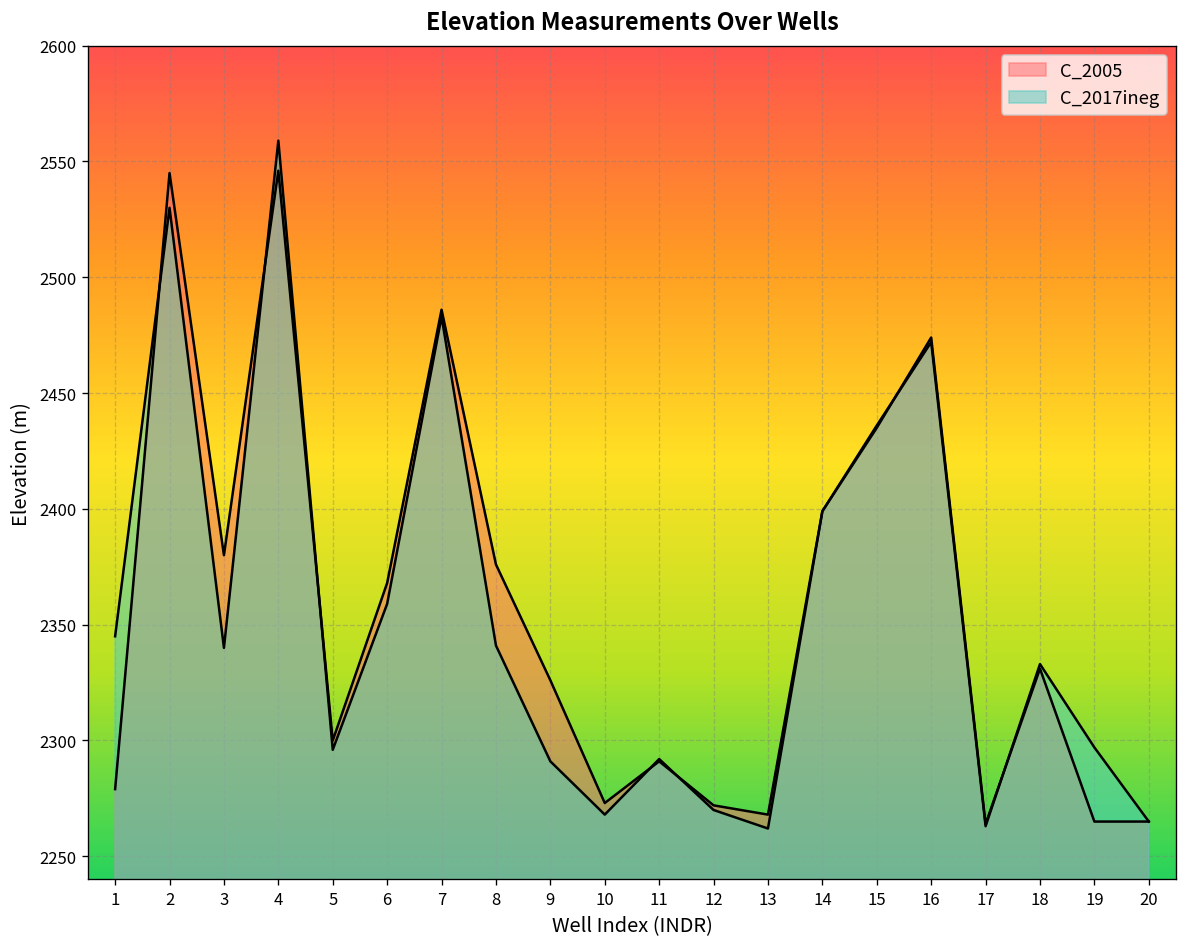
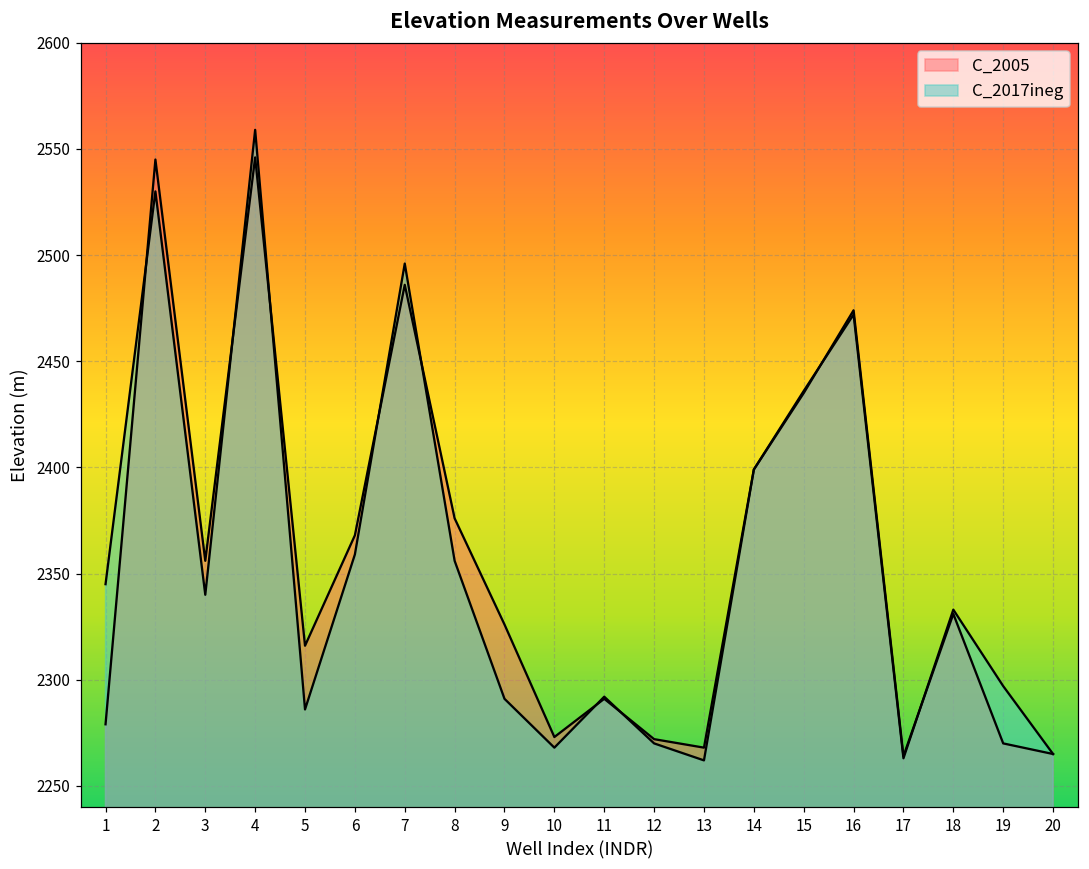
  {
    "C_2005": {
      "1": 2279,
      "2": 2545,
-     "3": 2380,
+     "3": 2356,
      "4": 2546,
-     "5": 2300,
+     "5": 2316,
      "6": 2368,
      "7": 2486,
      "8": 2376,
      "9": 2326,
      "10": 2273,
      "12": 2272,
      "13": 2268,
      "16": 2474,
      "18": 2331,
-     "19": 2265
+     "19": 2270
    },
    "C_2017ineg": {
      "1": 2345,
      "2": 2530,
      "3": 2340,
      "4": 2559,
-     "5": 2296,
+     "5": 2286,
      "6": 2359,
-     "7": 2483,
-     "8": 2341,
+     "7": 2496,
+     "8": 2356,
      "9": 2291,
      "10": 2268,
      "12": 2270,
      "13": 2262,
      "16": 2472,
      "18": 2333,
      "19": 2297
    }
  }
